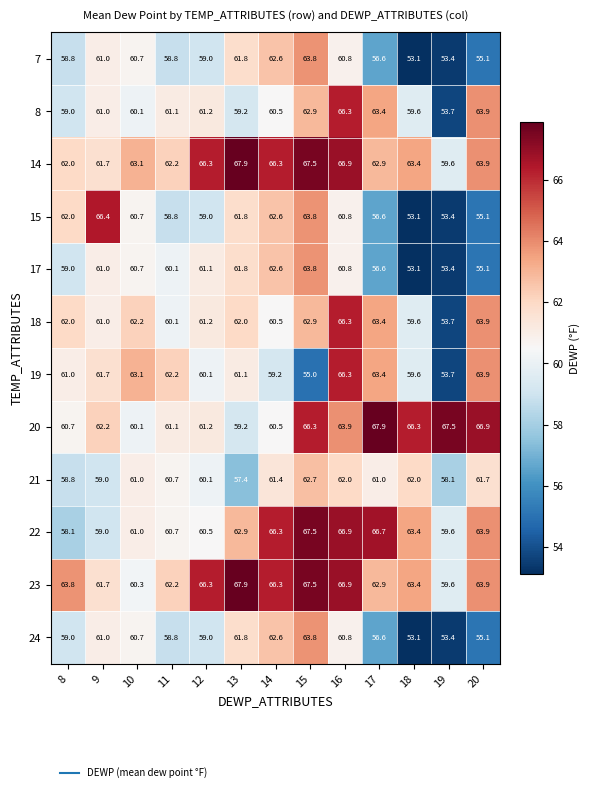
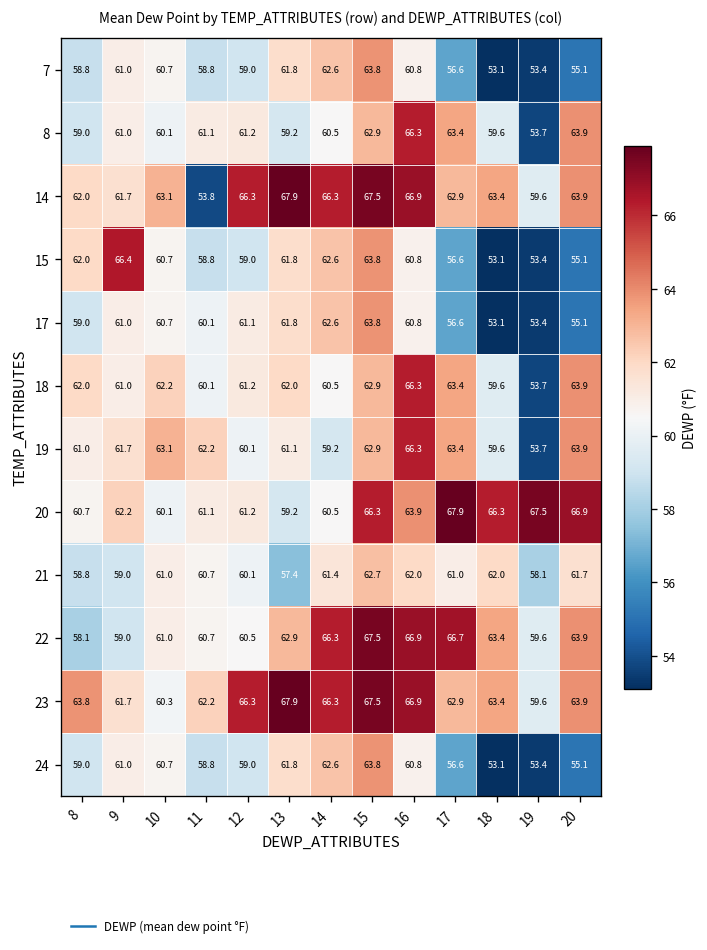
  {
    "7": {
      "8": 58.8,
      "9": 61.0,
      "10": 60.7,
      "11": 58.8,
      "12": 59.0,
      "13": 61.8,
      "14": 62.6,
      "15": 63.8,
      "16": 60.8,
      "17": 56.6,
      "18": 53.1,
      "19": 53.4,
      "20": 55.1
    },
    "8": {
      "8": 59.0,
      "9": 61.0,
      "10": 60.1,
      "11": 61.1,
      "12": 61.2,
      "13": 59.2,
      "14": 60.5,
      "15": 62.9,
      "16": 66.3,
      "17": 63.4,
      "18": 59.6,
      "19": 53.7,
      "20": 63.9
    },
    "14": {
      "8": 62.0,
      "9": 61.7,
      "10": 63.1,
-     "11": 62.2,
+     "11": 53.8,
      "12": 66.3,
      "13": 67.9,
      "14": 66.3,
      "15": 67.5,
      "16": 66.9,
      "17": 62.9,
      "18": 63.4,
      "19": 59.6,
      "20": 63.9
    },
    "15": {
      "8": 62.0,
      "9": 66.4,
      "10": 60.7,
      "11": 58.8,
      "12": 59.0,
      "13": 61.8,
      "14": 62.6,
      "15": 63.8,
      "16": 60.8,
      "17": 56.6,
      "18": 53.1,
      "19": 53.4,
      "20": 55.1
    },
    "17": {
      "8": 59.0,
      "9": 61.0,
      "10": 60.7,
      "11": 60.1,
      "12": 61.1,
      "13": 61.8,
      "14": 62.6,
      "15": 63.8,
      "16": 60.8,
      "17": 56.6,
      "18": 53.1,
      "19": 53.4,
      "20": 55.1
    },
    "18": {
      "8": 62.0,
      "9": 61.0,
      "10": 62.2,
      "11": 60.1,
      "12": 61.2,
      "13": 62.0,
      "14": 60.5,
      "15": 62.9,
      "16": 66.3,
      "17": 63.4,
      "18": 59.6,
      "19": 53.7,
      "20": 63.9
    },
    "19": {
      "8": 61.0,
      "9": 61.7,
      "10": 63.1,
      "11": 62.2,
      "12": 60.1,
      "13": 61.1,
      "14": 59.2,
-     "15": 55.0,
+     "15": 62.9,
      "16": 66.3,
      "17": 63.4,
      "18": 59.6,
      "19": 53.7,
      "20": 63.9
    },
    "20": {
      "8": 60.7,
      "9": 62.2,
      "10": 60.1,
      "11": 61.1,
      "12": 61.2,
      "13": 59.2,
      "14": 60.5,
      "15": 66.3,
      "16": 63.9,
      "17": 67.9,
      "18": 66.3,
      "19": 67.5,
      "20": 66.9
    },
    "21": {
      "8": 58.8,
      "9": 59.0,
      "10": 61.0,
      "11": 60.7,
      "12": 60.1,
      "13": 57.4,
      "14": 61.4,
      "15": 62.7,
      "16": 62.0,
      "17": 61.0,
      "18": 62.0,
      "19": 58.1,
      "20": 61.7
    },
    "22": {
      "8": 58.1,
      "9": 59.0,
      "10": 61.0,
      "11": 60.7,
      "12": 60.5,
      "13": 62.9,
      "14": 66.3,
      "15": 67.5,
      "16": 66.9,
      "17": 66.7,
      "18": 63.4,
      "19": 59.6,
      "20": 63.9
    },
    "23": {
      "8": 63.8,
      "9": 61.7,
      "10": 60.3,
      "11": 62.2,
      "12": 66.3,
      "13": 67.9,
      "14": 66.3,
      "15": 67.5,
      "16": 66.9,
      "17": 62.9,
      "18": 63.4,
      "19": 59.6,
      "20": 63.9
    },
    "24": {
      "8": 59.0,
      "9": 61.0,
      "10": 60.7,
      "11": 58.8,
      "12": 59.0,
      "13": 61.8,
      "14": 62.6,
      "15": 63.8,
      "16": 60.8,
      "17": 56.6,
      "18": 53.1,
      "19": 53.4,
      "20": 55.1
    }
  }
